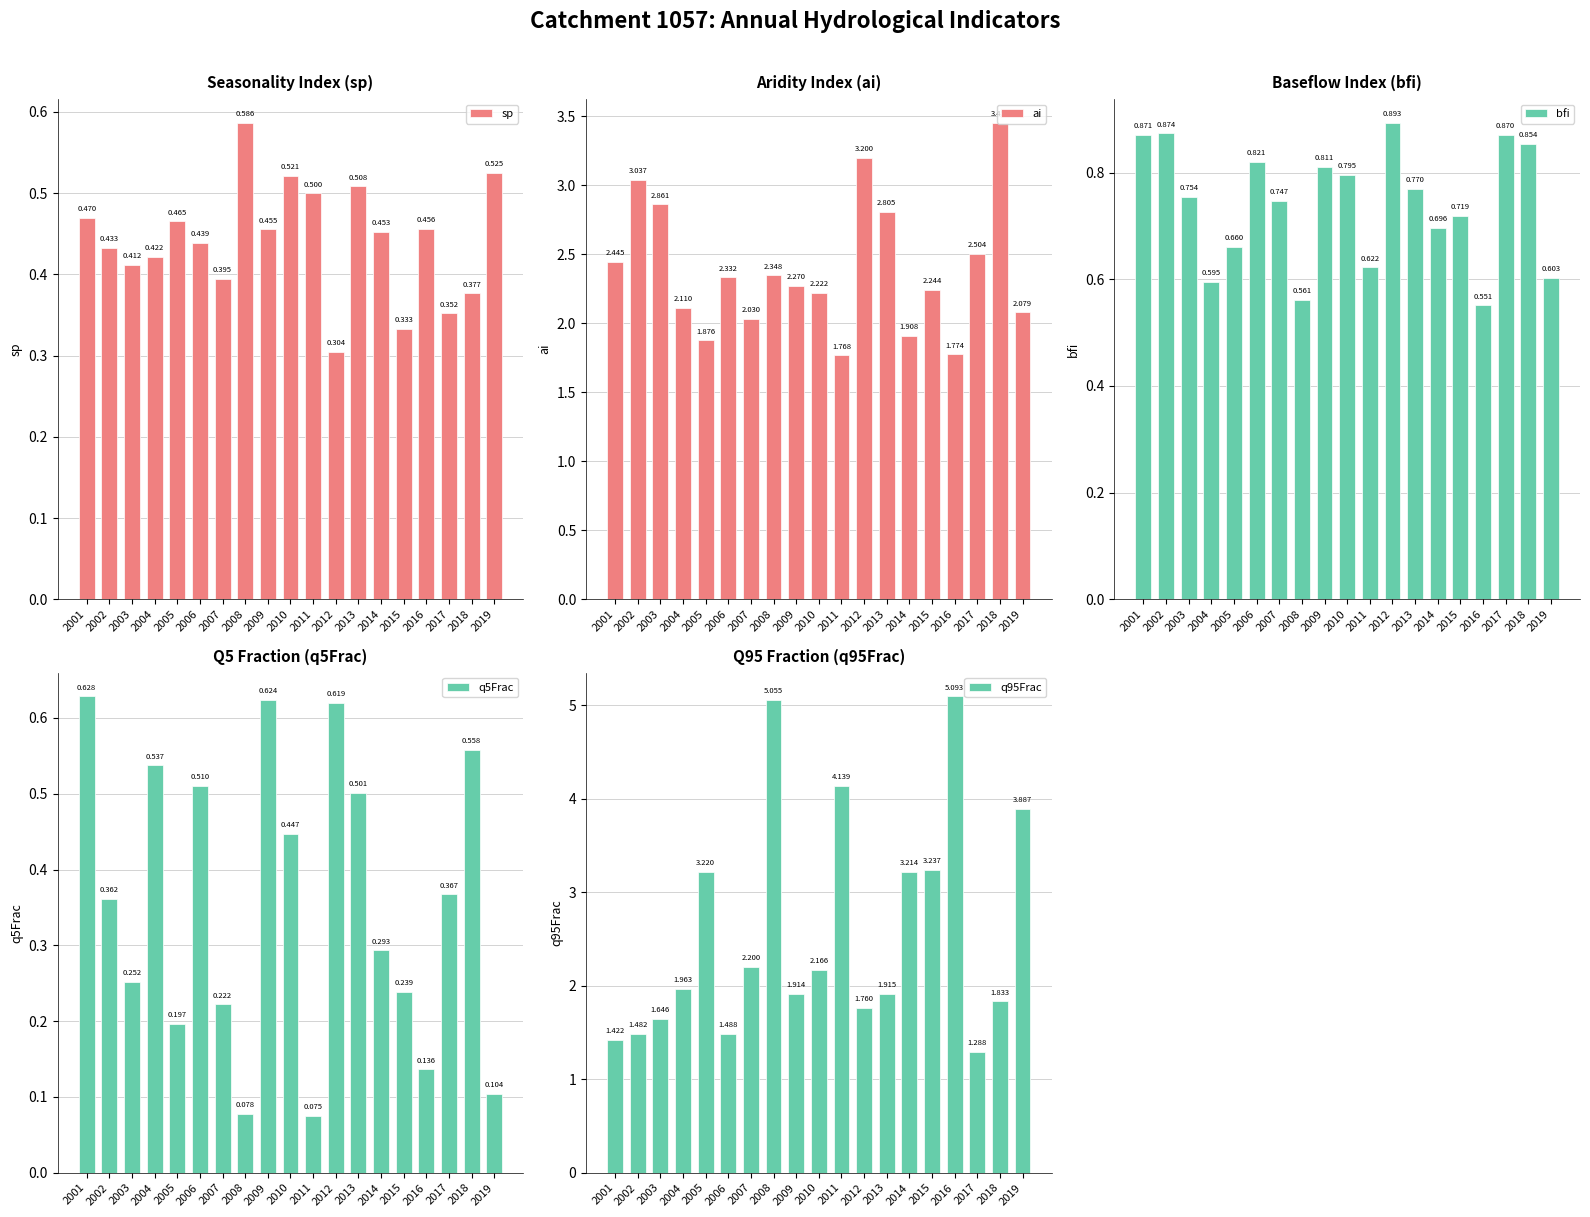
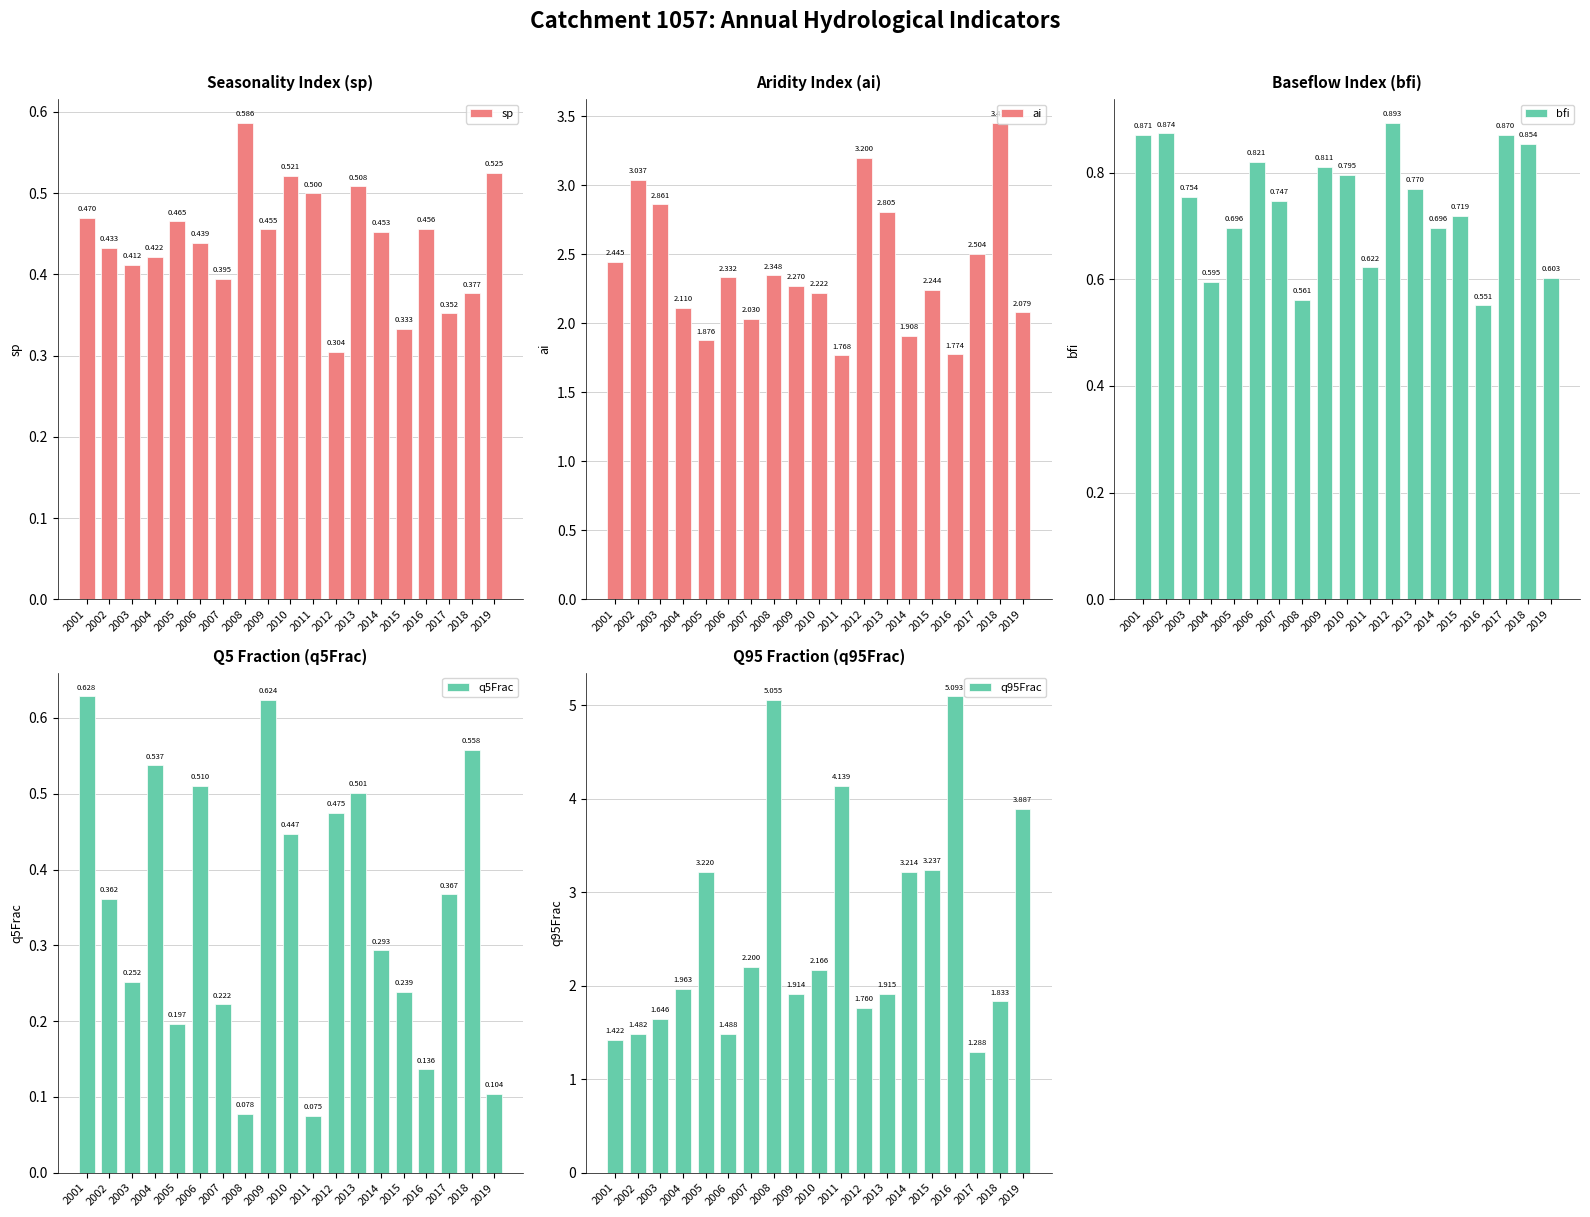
  {
    "Seasonality Index (sp)": {
      "2001": 0.470,
      "2002": 0.433,
      "2003": 0.412,
      "2004": 0.422,
      "2005": 0.465,
      "2006": 0.439,
      "2007": 0.395,
      "2008": 0.586,
      "2009": 0.455,
      "2010": 0.521,
      "2011": 0.500,
      "2012": 0.304,
      "2013": 0.508,
      "2014": 0.453,
      "2015": 0.333,
      "2016": 0.456,
      "2017": 0.352,
      "2018": 0.377,
      "2019": 0.525
    },
    "Aridity Index (ai)": {
      "2001": 2.445,
      "2002": 3.037,
      "2003": 2.861,
      "2004": 2.110,
      "2005": 1.876,
      "2006": 2.332,
      "2007": 2.030,
      "2008": 2.348,
      "2009": 2.270,
      "2010": 2.222,
      "2011": 1.768,
      "2012": 3.200,
      "2013": 2.805,
      "2014": 1.908,
      "2015": 2.244,
      "2016": 1.774,
      "2017": 2.504,
      "2019": 2.079
    },
    "Baseflow Index (bfi)": {
      "2001": 0.871,
      "2002": 0.874,
      "2003": 0.754,
      "2004": 0.595,
-     "2005": 0.660,
+     "2005": 0.696,
      "2006": 0.821,
      "2007": 0.747,
      "2008": 0.561,
      "2009": 0.811,
      "2010": 0.795,
      "2011": 0.622,
      "2012": 0.893,
      "2013": 0.770,
      "2014": 0.696,
      "2015": 0.719,
      "2016": 0.551,
      "2017": 0.870,
      "2018": 0.854,
      "2019": 0.603
    },
    "Q5 Fraction (q5Frac)": {
      "2001": 0.628,
      "2002": 0.362,
      "2003": 0.252,
      "2004": 0.537,
      "2005": 0.197,
      "2006": 0.510,
      "2007": 0.222,
      "2008": 0.078,
      "2009": 0.624,
      "2010": 0.447,
      "2011": 0.075,
-     "2012": 0.619,
+     "2012": 0.475,
      "2013": 0.501,
      "2014": 0.293,
      "2015": 0.239,
      "2016": 0.136,
      "2017": 0.367,
      "2018": 0.558,
      "2019": 0.104
    },
    "Q95 Fraction (q95Frac)": {
      "2001": 1.422,
      "2002": 1.482,
      "2003": 1.646,
      "2004": 1.963,
      "2005": 3.220,
      "2006": 1.488,
      "2007": 2.200,
      "2008": 5.055,
      "2009": 1.914,
      "2010": 2.166,
      "2011": 4.139,
      "2012": 1.760,
      "2013": 1.915,
      "2014": 3.214,
      "2015": 3.237,
      "2016": 5.093,
      "2017": 1.288,
      "2018": 1.833,
      "2019": 3.887
    }
  }
